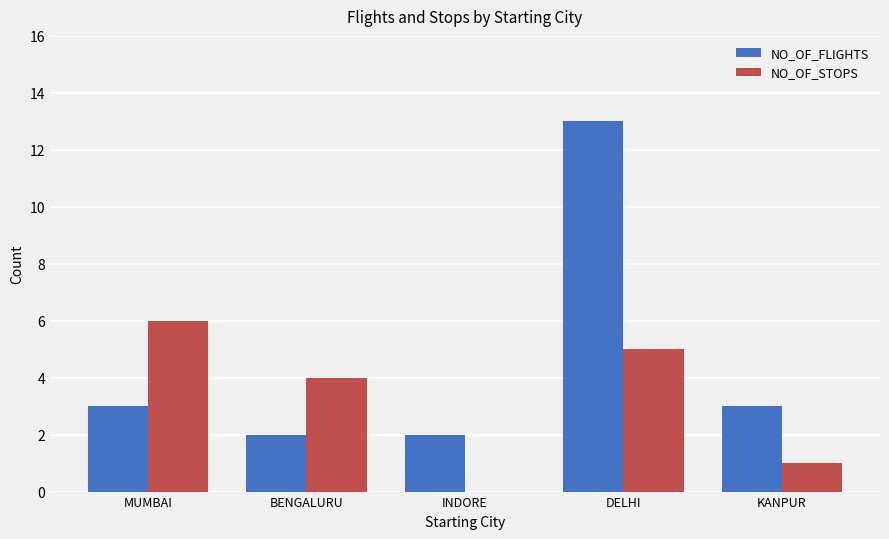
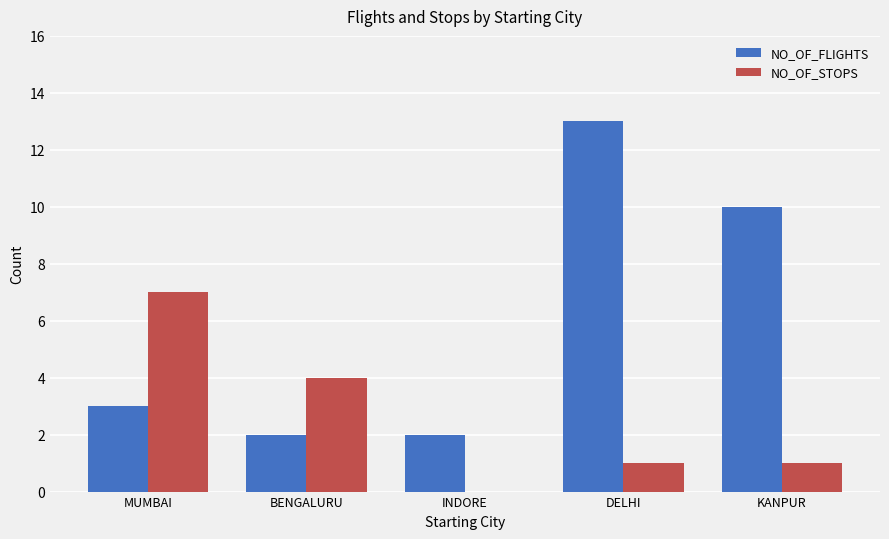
  {
    "NO_OF_FLIGHTS": {
      "MUMBAI": 3,
      "BENGALURU": 2,
      "INDORE": 2,
      "DELHI": 13,
-     "KANPUR": 3
+     "KANPUR": 10
    },
    "NO_OF_STOPS": {
-     "MUMBAI": 6,
+     "MUMBAI": 7,
      "BENGALURU": 4,
      "INDORE": 0,
-     "DELHI": 5,
+     "DELHI": 1,
      "KANPUR": 1
    }
  }
